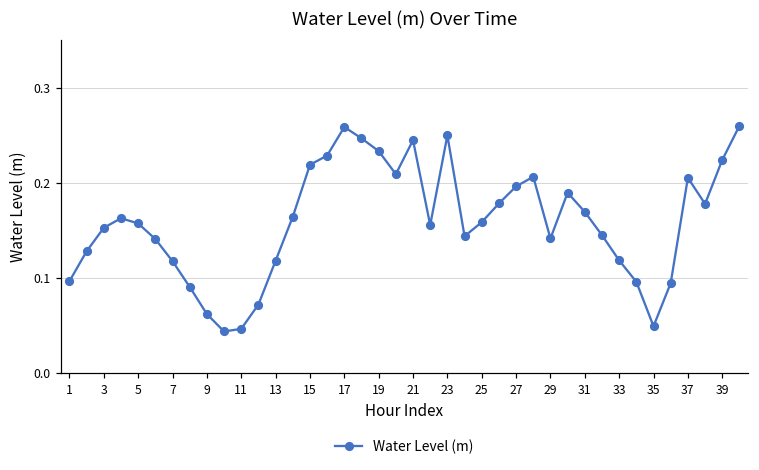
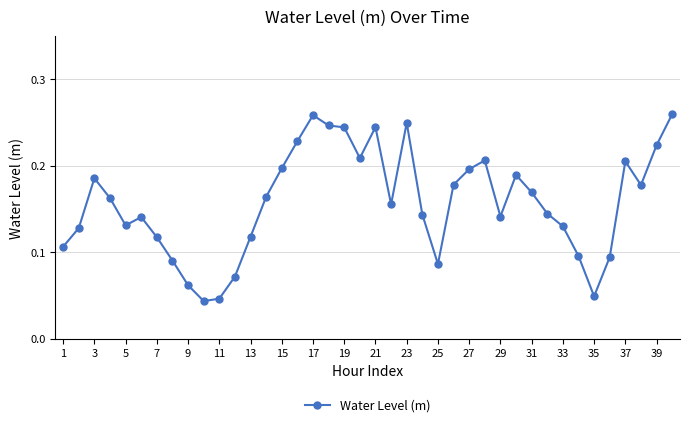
  {
-   "1": 0.10,
-   "3": 0.15,
-   "5": 0.16,
+   "1": 0.11,
+   "3": 0.19,
+   "5": 0.13,
    "7": 0.12,
    "9": 0.06,
    "11": 0.05,
    "13": 0.12,
-   "15": 0.22,
+   "15": 0.20,
    "17": 0.26,
-   "19": 0.23,
+   "19": 0.24,
    "21": 0.24,
    "23": 0.25,
-   "25": 0.16,
+   "25": 0.09,
    "27": 0.20,
    "29": 0.14,
    "31": 0.17,
-   "33": 0.12,
+   "33": 0.13,
    "35": 0.05,
    "37": 0.21,
    "39": 0.22
  }
